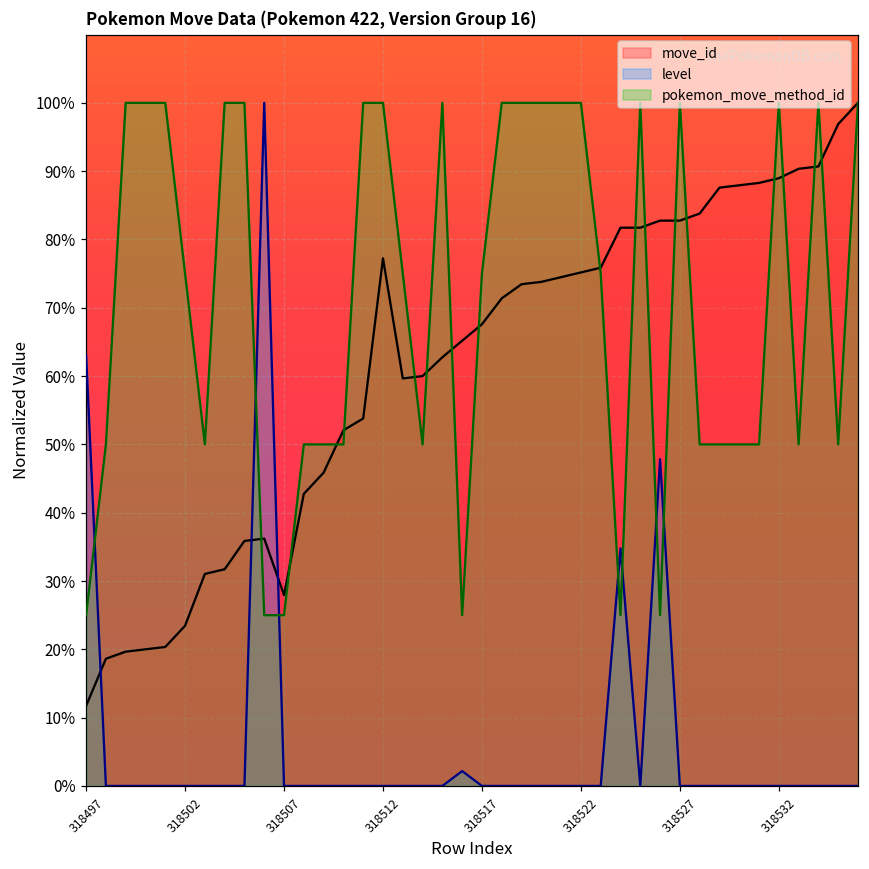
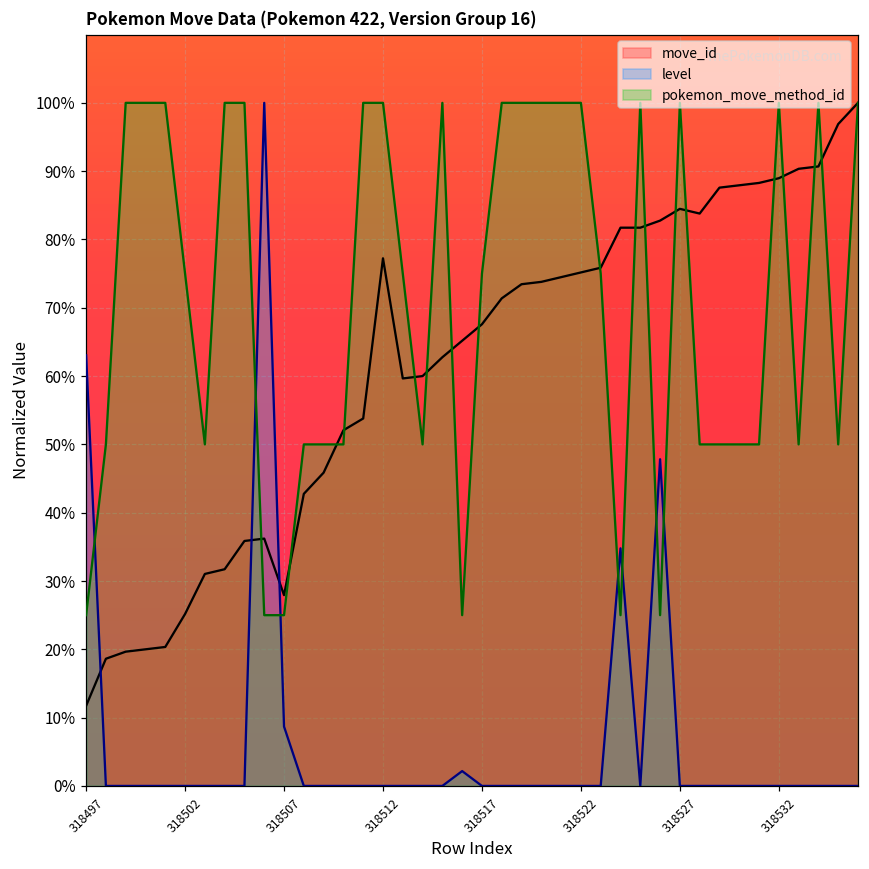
  {
    "move_id": {
      "318497": "12%",
-     "318502": "23%",
+     "318502": "25%",
      "318507": "28%",
      "318512": "77%",
      "318517": "68%",
      "318522": "75%",
-     "318527": "83%",
+     "318527": "84%",
      "318532": "89%"
    },
    "level": {
      "318497": "63%",
      "318502": "0%",
-     "318507": "0%",
+     "318507": "9%",
      "318512": "0%",
      "318517": "0%",
      "318522": "0%",
      "318527": "0%",
      "318532": "0%"
    },
    "pokemon_move_method_id": {
      "318497": "25%",
      "318502": "75%",
      "318507": "25%",
      "318512": "100%",
      "318517": "75%",
      "318522": "100%"
    }
  }
